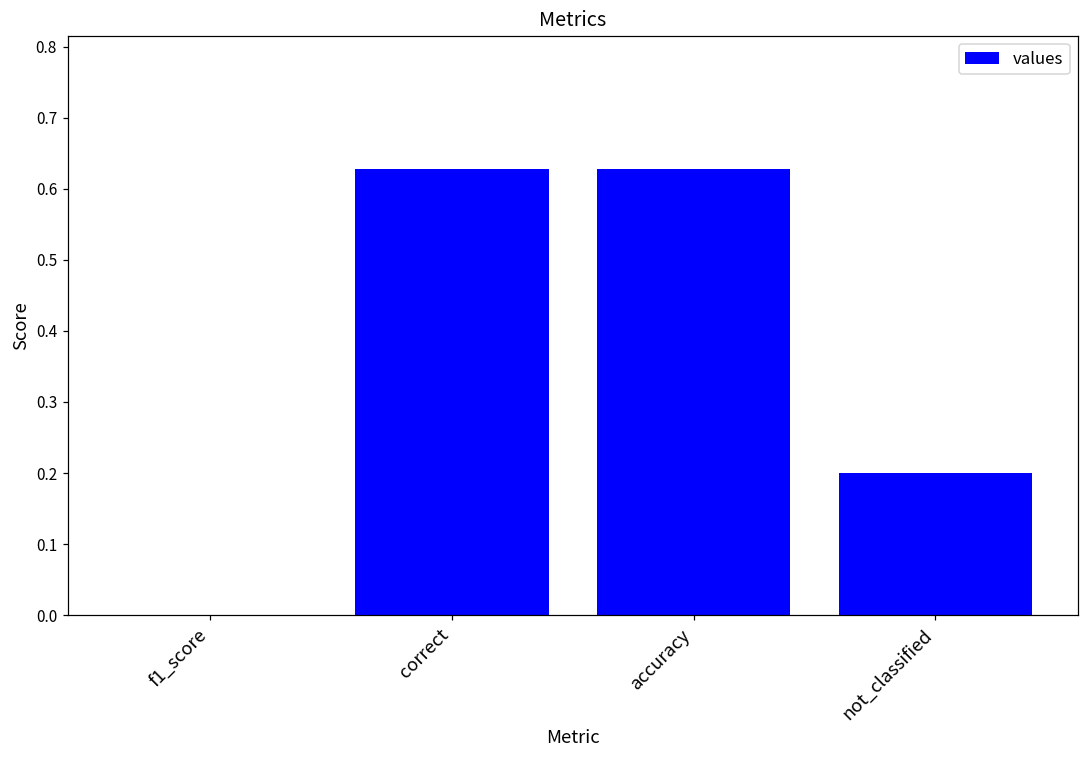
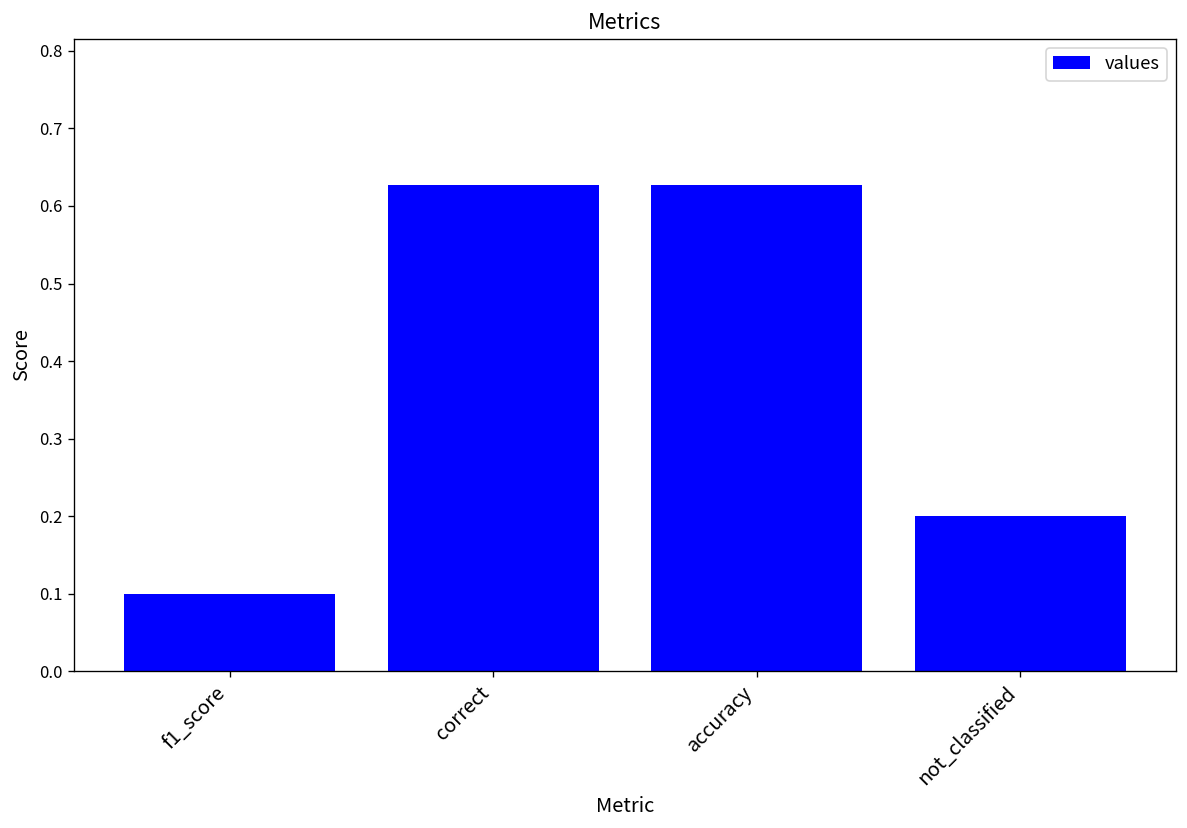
  {
-   "f1_score": 0.0,
+   "f1_score": 0.1,
    "correct": 0.63,
    "accuracy": 0.63,
    "not_classified": 0.2
  }
